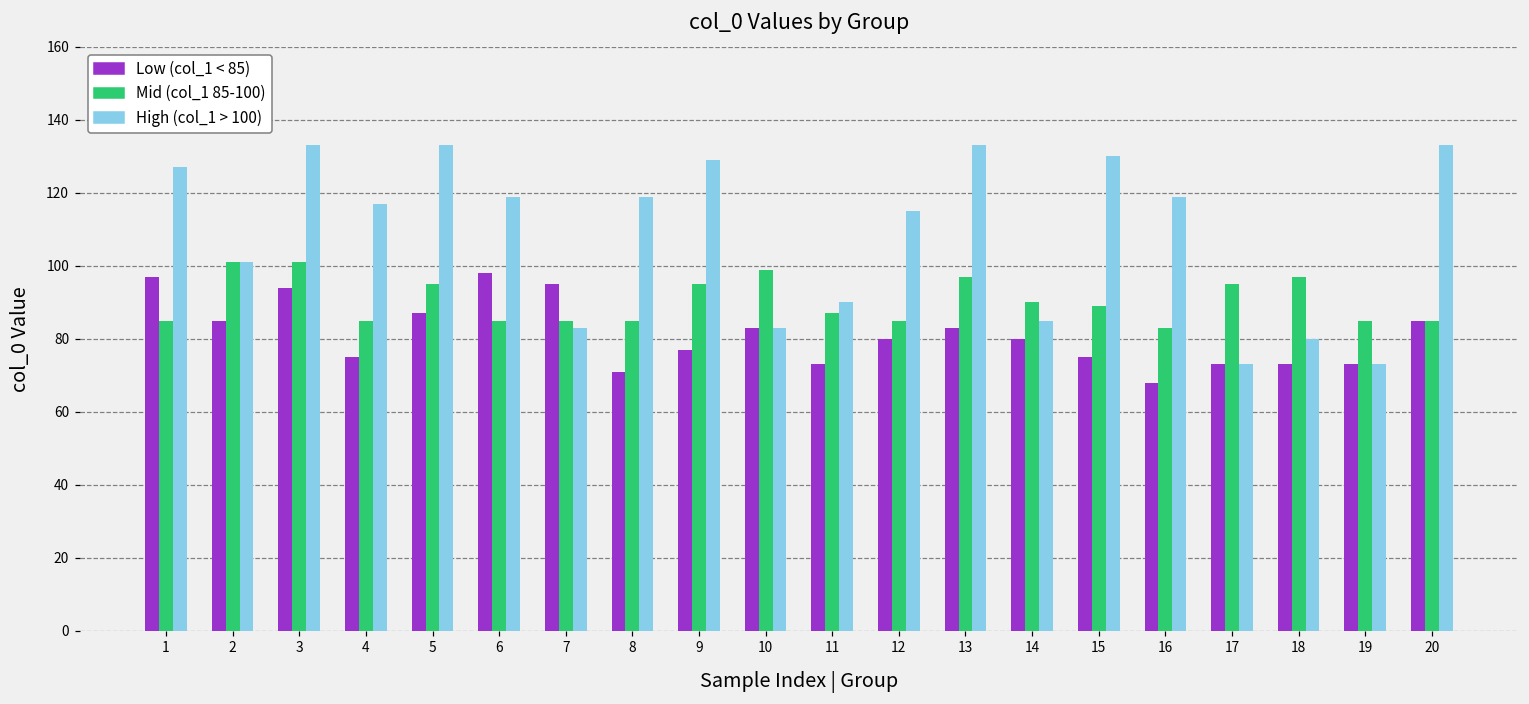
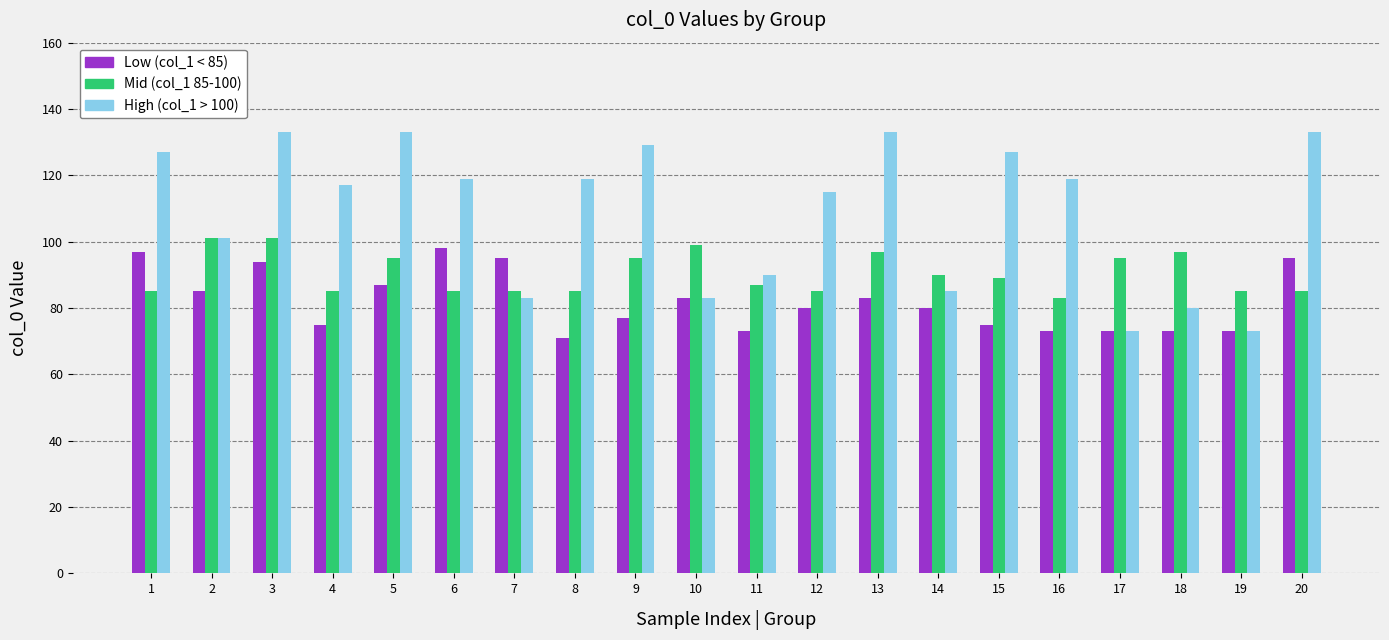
  {
    "Low (col_1 < 85)": {
      "1": 97,
      "2": 85,
      "3": 94,
      "4": 75,
      "5": 87,
      "6": 98,
      "7": 95,
      "8": 71,
      "9": 77,
      "10": 83,
      "11": 73,
      "12": 80,
      "13": 83,
      "14": 80,
      "15": 75,
-     "16": 68,
+     "16": 73,
      "17": 73,
      "18": 73,
      "19": 73,
-     "20": 85
+     "20": 95
    },
    "Mid (col_1 85-100)": {
      "1": 85,
      "2": 101,
      "3": 101,
      "4": 85,
      "5": 95,
      "6": 85,
      "7": 85,
      "8": 85,
      "9": 95,
      "10": 99,
      "11": 87,
      "12": 85,
      "13": 97,
      "14": 90,
      "15": 89,
      "16": 83,
      "17": 95,
      "18": 97,
      "19": 85,
      "20": 85
    },
    "High (col_1 > 100)": {
      "1": 127,
      "2": 101,
      "3": 133,
      "4": 117,
      "5": 133,
      "6": 119,
      "7": 83,
      "8": 119,
      "9": 129,
      "10": 83,
      "11": 90,
      "12": 115,
      "13": 133,
      "14": 85,
-     "15": 130,
+     "15": 127,
      "16": 119,
      "17": 73,
      "18": 80,
      "19": 73,
      "20": 133
    }
  }
